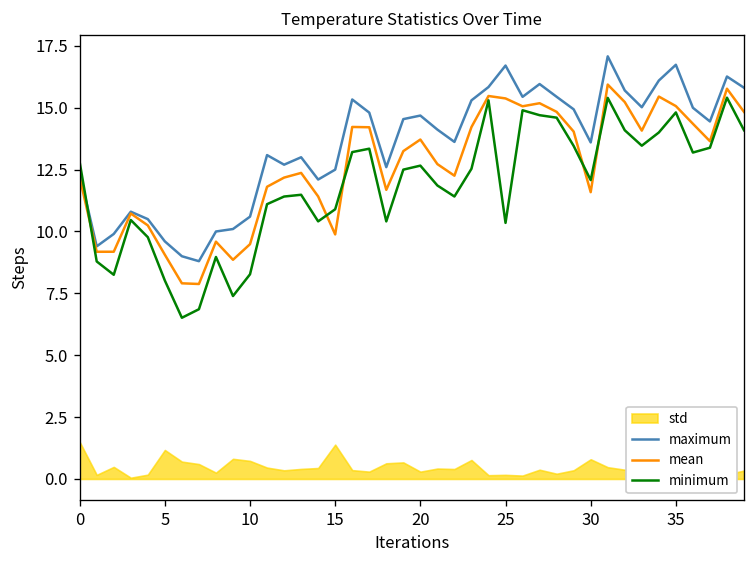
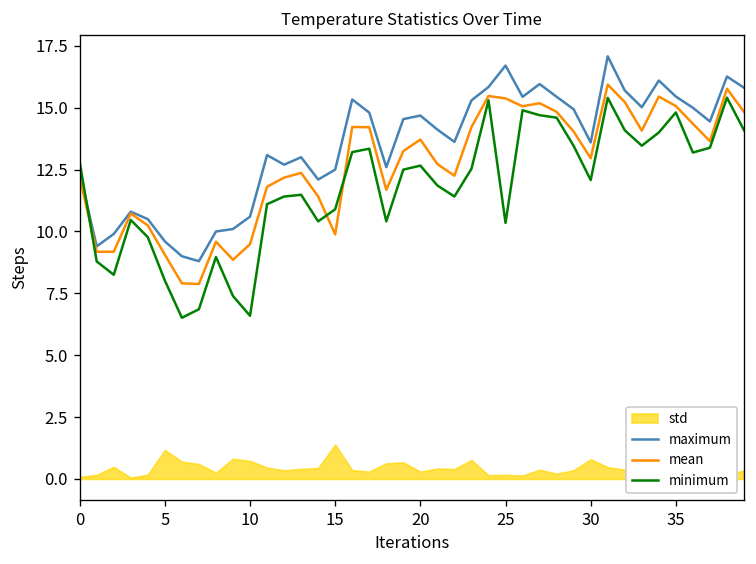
  {
    "std": {
-     "0": 1.5,
+     "0": 0.1,
      "5": 1.2,
      "10": 0.7,
      "15": 1.4,
      "20": 0.3,
      "25": 0.2,
      "30": 0.8
    },
    "maximum": {
      "0": 12.3,
      "5": 9.6,
      "10": 10.6,
      "15": 12.5,
      "20": 14.7,
      "25": 16.7,
      "30": 13.6,
-     "35": 16.7
+     "35": 15.5
    },
    "mean": {
      "0": 12.2,
      "5": 9.1,
      "10": 9.5,
      "15": 9.9,
      "20": 13.7,
      "25": 15.4,
-     "30": 11.6,
+     "30": 13.0,
      "35": 15.1
    },
    "minimum": {
      "0": 12.8,
      "5": 8.0,
-     "10": 8.3,
+     "10": 6.6,
      "15": 10.9,
      "20": 12.7,
      "25": 10.3,
      "30": 12.1,
      "35": 14.8
    }
  }
